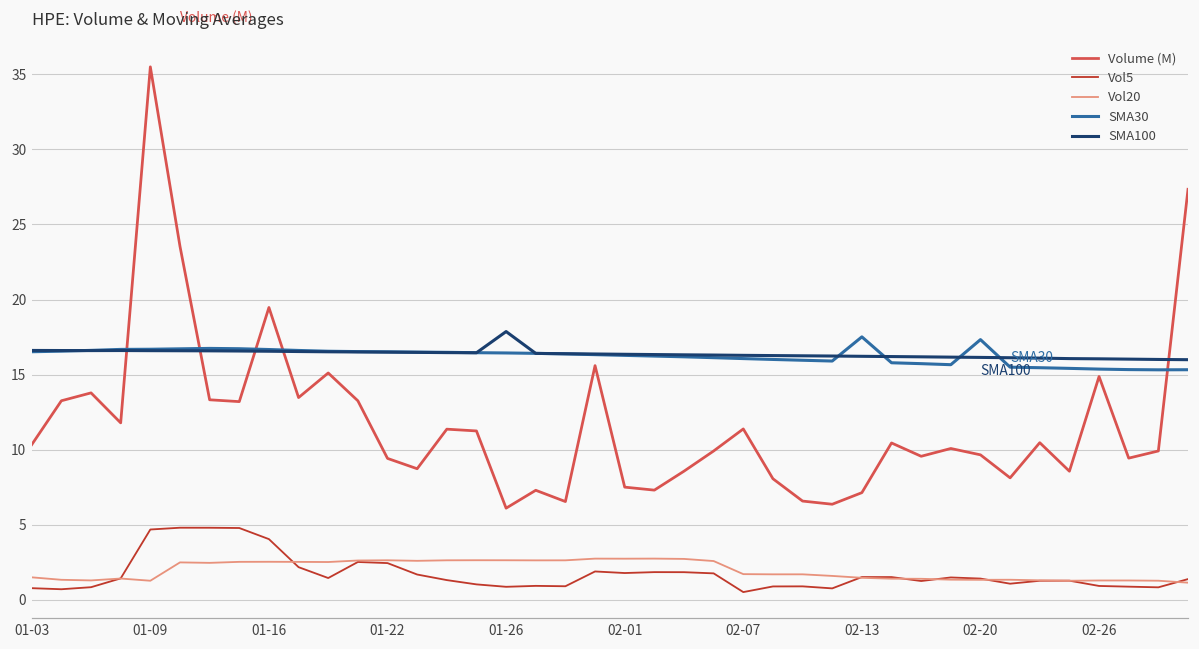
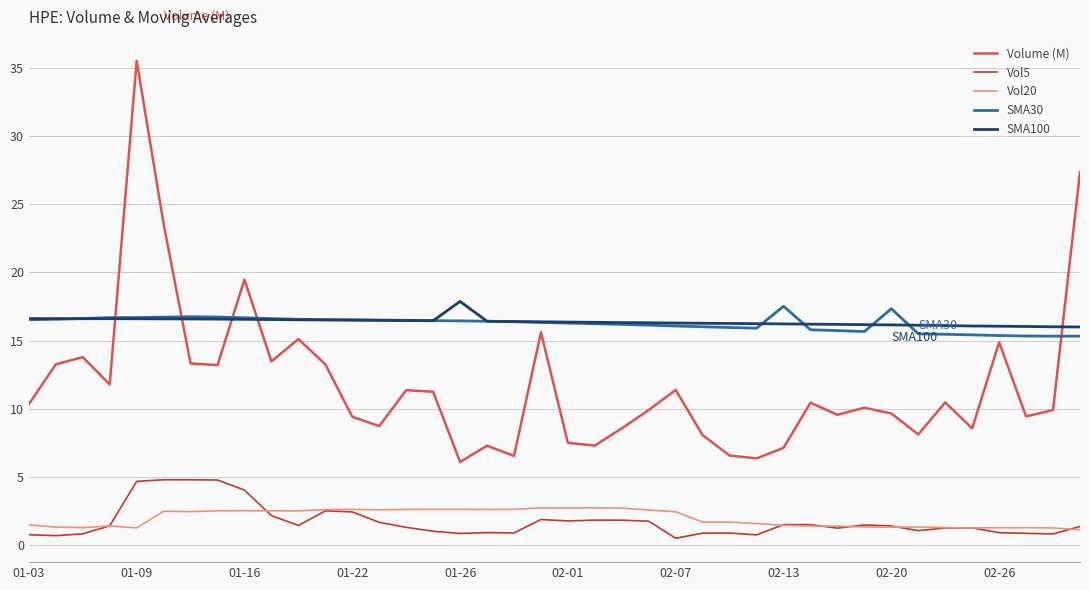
  {
    "Vol20": {
      "01-03": 1.5,
      "01-09": 1.3,
      "01-16": 2.5,
      "01-22": 2.6,
      "01-26": 2.6,
      "02-01": 2.7,
-     "02-07": 1.7,
+     "02-07": 2.5,
      "02-26": 1.3
    },
    "SMA30": {
      "01-26": 16.4,
      "02-07": 16.1,
      "02-13": 17.5,
      "02-20": 17.3,
      "02-26": 15.4
    },
    "SMA100": {
      "01-26": 17.9,
      "02-07": 16.3,
      "02-13": 16.2,
      "02-20": 16.1,
      "02-26": 16.0
    }
  }
